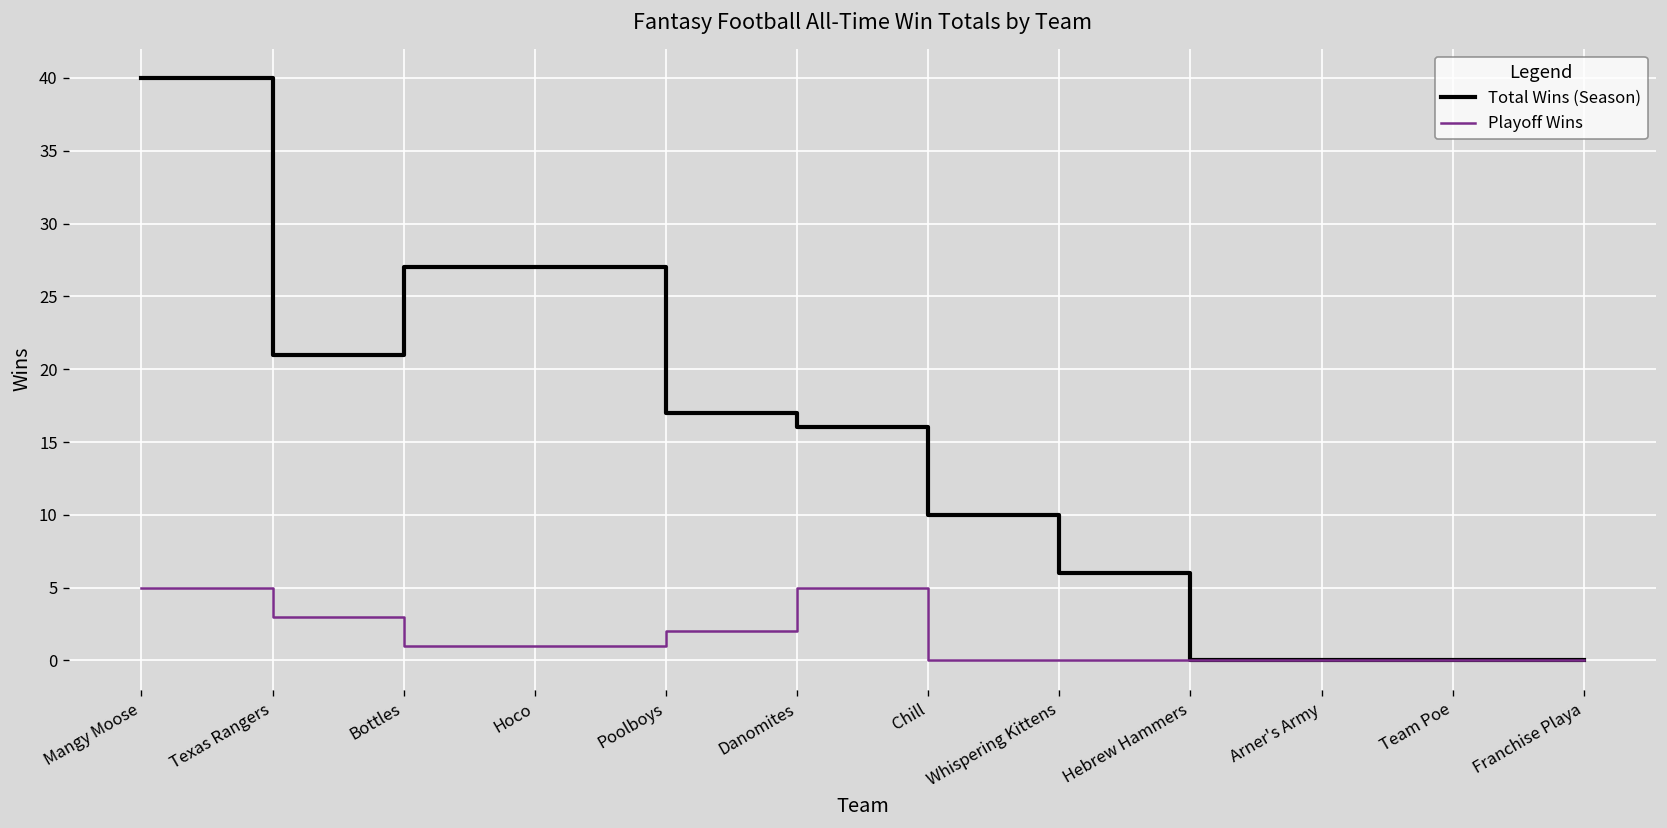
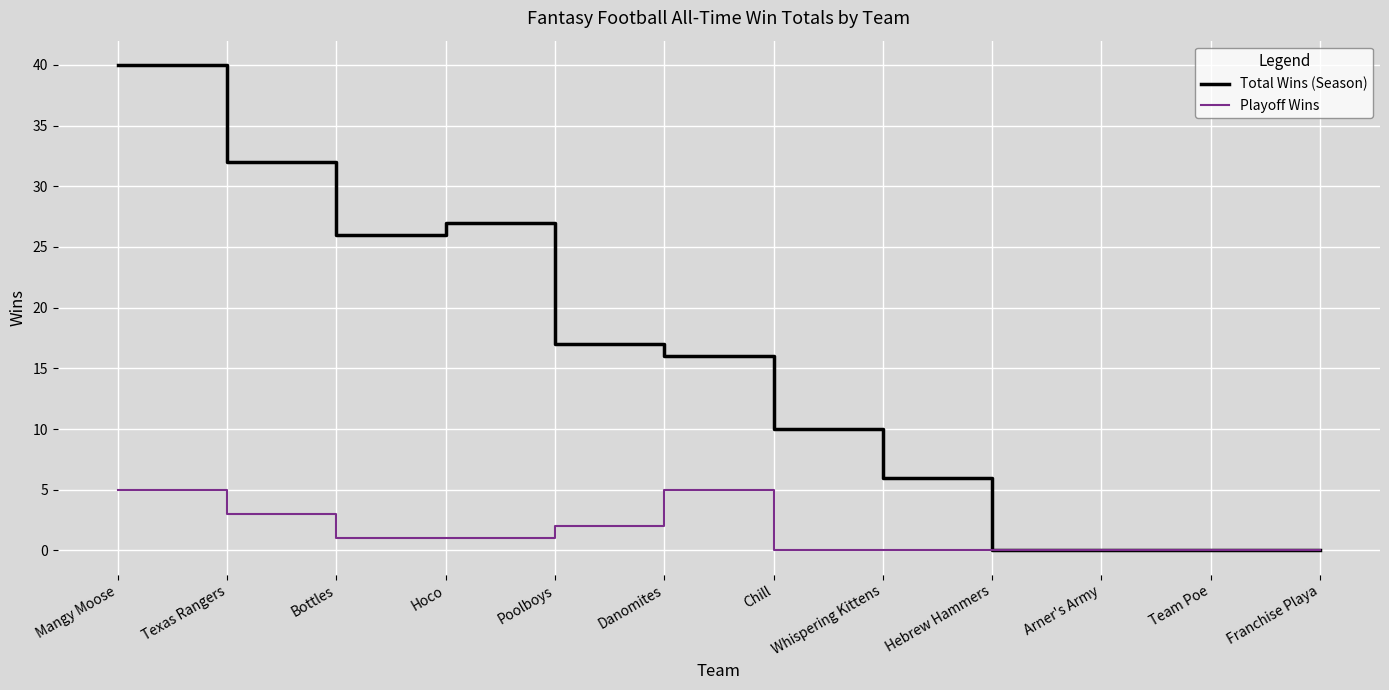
  {
    "Total Wins (Season)": {
      "Mangy Moose": 40,
-     "Texas Rangers": 21,
-     "Bottles": 27,
+     "Texas Rangers": 32,
+     "Bottles": 26,
      "Hoco": 27,
      "Poolboys": 17,
      "Danomites": 16,
      "Chill": 10,
      "Whispering Kittens": 6
    },
    "Playoff Wins": {
      "Mangy Moose": 5,
      "Texas Rangers": 3,
      "Bottles": 1,
      "Hoco": 1,
      "Poolboys": 2,
      "Danomites": 5,
      "Chill": 0,
      "Whispering Kittens": 0
    }
  }
